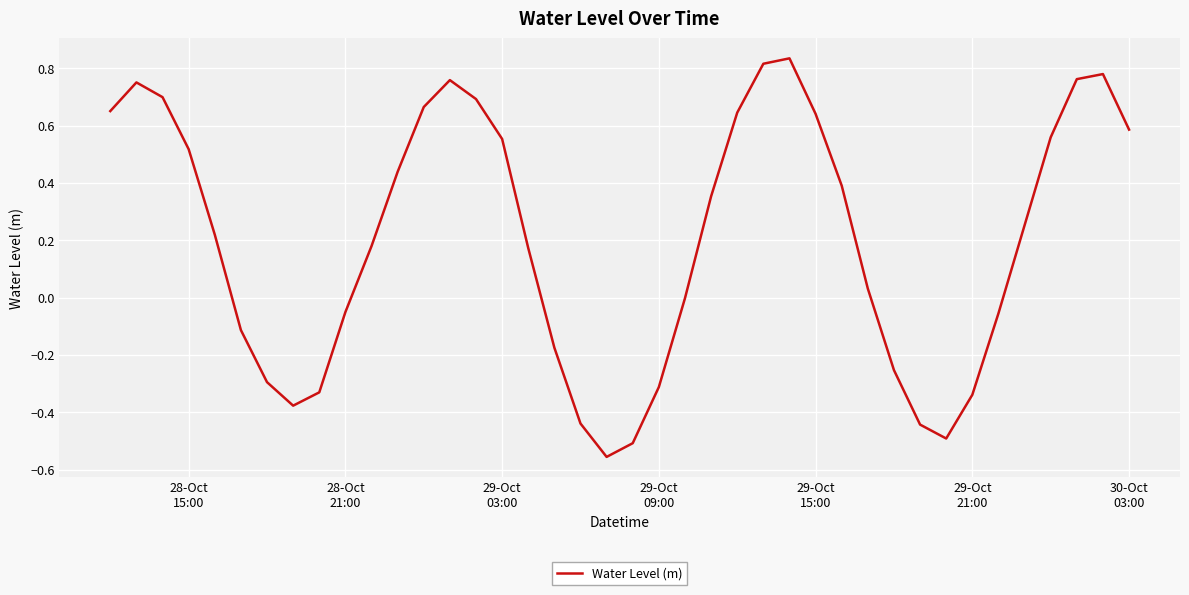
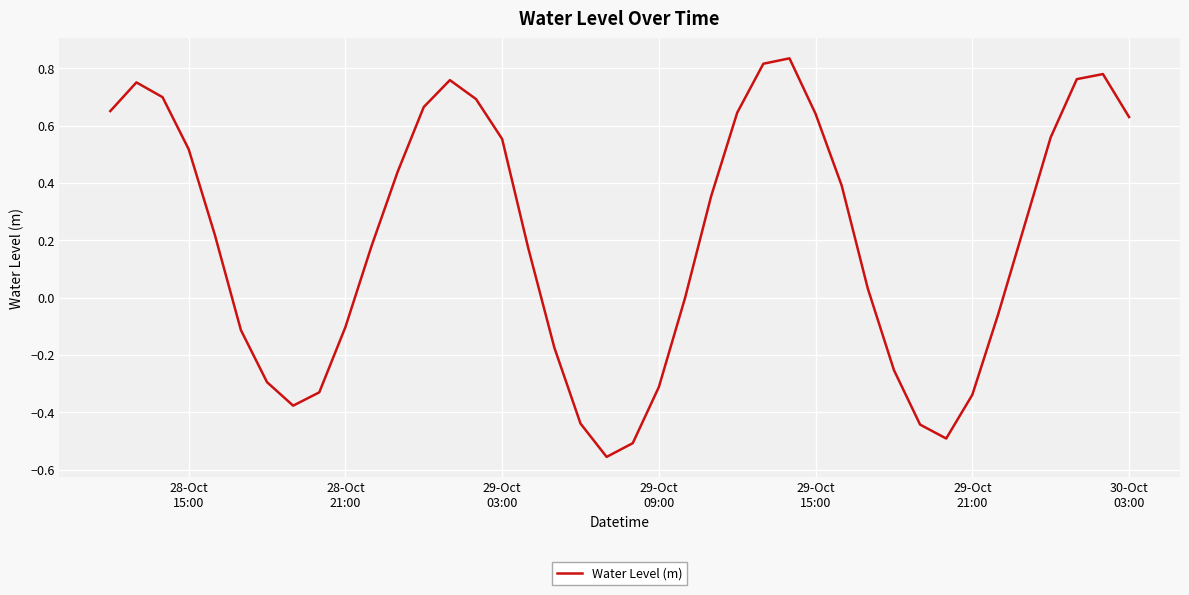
  {
    "28-Oct 15:00": 0.52,
-   "28-Oct 21:00": -0.05,
+   "28-Oct 21:00": -0.10,
    "29-Oct 03:00": 0.55,
    "29-Oct 09:00": -0.31,
    "29-Oct 15:00": 0.64,
    "29-Oct 21:00": -0.34,
-   "30-Oct 03:00": 0.59
+   "30-Oct 03:00": 0.63
  }
